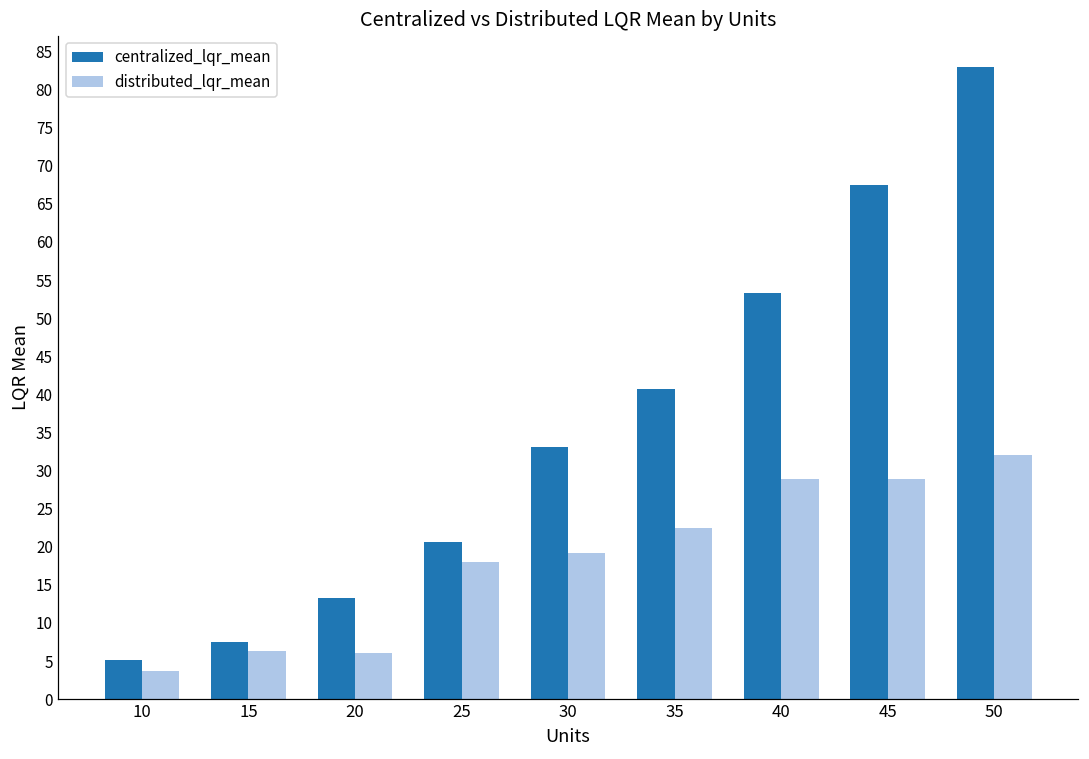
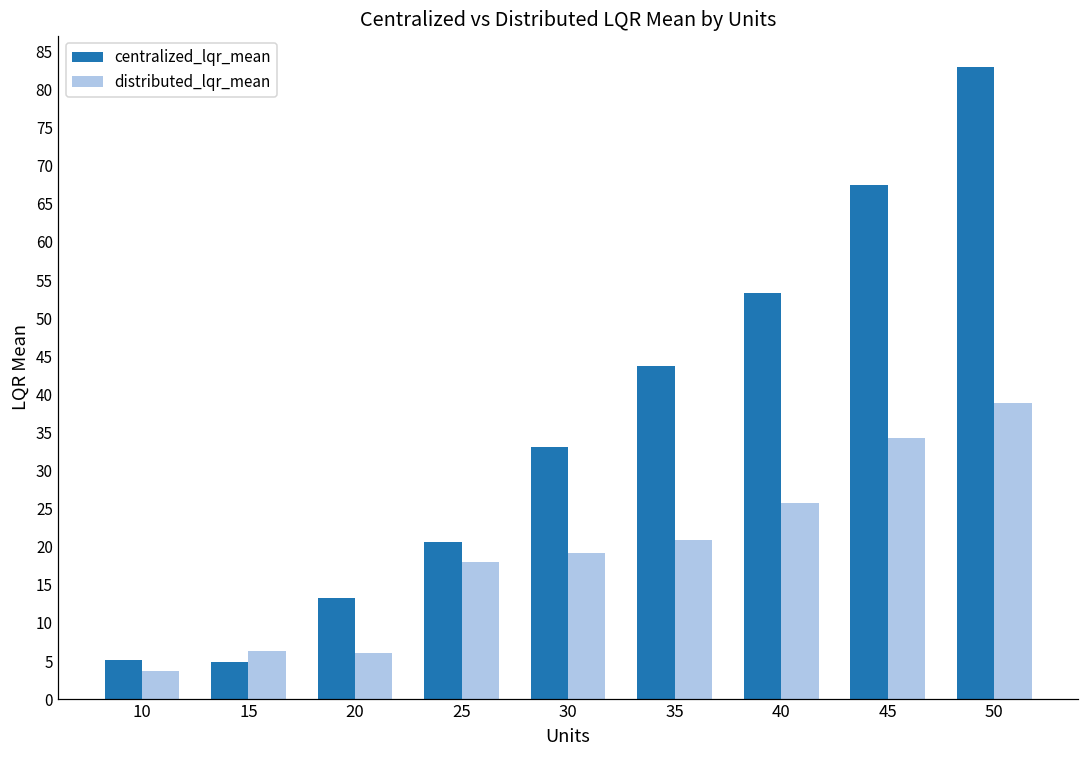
  {
    "centralized_lqr_mean": {
      "10": 5,
-     "15": 7,
+     "15": 5,
      "20": 13,
      "25": 21,
      "30": 33,
-     "35": 41,
+     "35": 44,
      "40": 53,
      "45": 67,
      "50": 83
    },
    "distributed_lqr_mean": {
      "10": 4,
      "15": 6,
      "20": 6,
      "25": 18,
      "30": 19,
-     "35": 23,
-     "40": 29,
-     "45": 29,
-     "50": 32
+     "35": 21,
+     "40": 26,
+     "45": 34,
+     "50": 39
    }
  }
